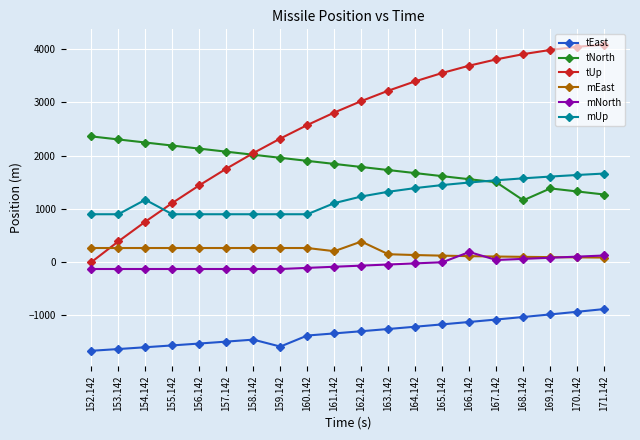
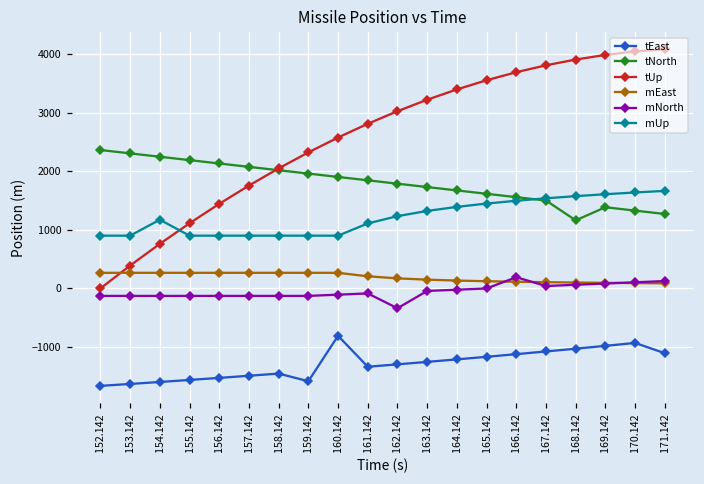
  {
    "tEast": {
      "152.142": -1700,
      "153.142": -1600,
      "154.142": -1600,
      "155.142": -1600,
      "156.142": -1500,
      "157.142": -1500,
      "158.142": -1500,
      "159.142": -1600,
-     "160.142": -1400,
+     "160.142": -800,
      "161.142": -1300,
      "162.142": -1300,
      "163.142": -1300,
      "164.142": -1200,
      "165.142": -1200,
      "166.142": -1100,
      "167.142": -1100,
      "168.142": -1000,
      "169.142": -1000,
      "170.142": -900,
-     "171.142": -900
+     "171.142": -1100
    },
    "tNorth": {
      "152.142": 2400,
      "153.142": 2300,
      "154.142": 2200,
      "155.142": 2200,
      "156.142": 2100,
      "157.142": 2100,
      "159.142": 2000,
      "160.142": 1900,
      "161.142": 1800,
      "162.142": 1800,
      "163.142": 1700,
      "164.142": 1700,
      "165.142": 1600,
      "166.142": 1600,
      "168.142": 1200,
      "169.142": 1400,
      "170.142": 1300,
      "171.142": 1300
    },
    "tUp": {
      "152.142": 0,
      "153.142": 400,
      "154.142": 800,
      "155.142": 1100,
      "156.142": 1400,
      "157.142": 1800,
      "159.142": 2300,
      "160.142": 2600,
      "161.142": 2800,
      "162.142": 3000,
      "163.142": 3200,
      "164.142": 3400,
      "165.142": 3600,
      "166.142": 3700,
      "167.142": 3800,
      "168.142": 3900,
      "169.142": 4000
    },
    "mEast": {
      "152.142": 300,
      "153.142": 300,
      "154.142": 300,
      "155.142": 300,
      "156.142": 300,
      "157.142": 300,
      "158.142": 300,
      "159.142": 300,
      "160.142": 300,
      "161.142": 200,
-     "162.142": 400,
+     "162.142": 200,
      "163.142": 100,
      "164.142": 100,
      "165.142": 100,
      "166.142": 100,
      "167.142": 100
    },
    "mNorth": {
      "152.142": -100,
      "153.142": -100,
      "154.142": -100,
      "155.142": -100,
      "156.142": -100,
      "157.142": -100,
      "158.142": -100,
      "159.142": -100,
      "160.142": -100,
      "161.142": -100,
-     "162.142": -100,
+     "162.142": -300,
      "163.142": 0,
      "164.142": 0,
      "165.142": 0,
      "166.142": 200,
      "167.142": 0
    },
    "mUp": {
      "152.142": 900,
      "153.142": 900,
      "154.142": 1200,
      "155.142": 900,
      "156.142": 900,
      "157.142": 900,
      "158.142": 900,
      "159.142": 900,
      "160.142": 900,
      "161.142": 1100,
      "162.142": 1200,
      "163.142": 1300,
      "164.142": 1400,
      "165.142": 1400,
      "166.142": 1500,
      "168.142": 1600,
      "169.142": 1600,
      "170.142": 1600,
      "171.142": 1700
    }
  }
